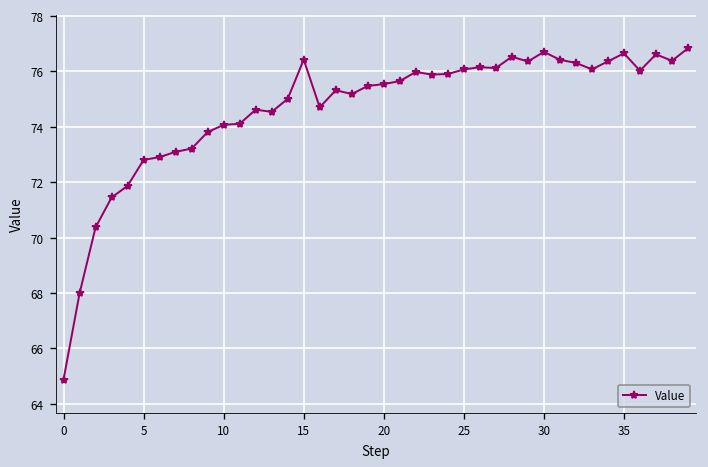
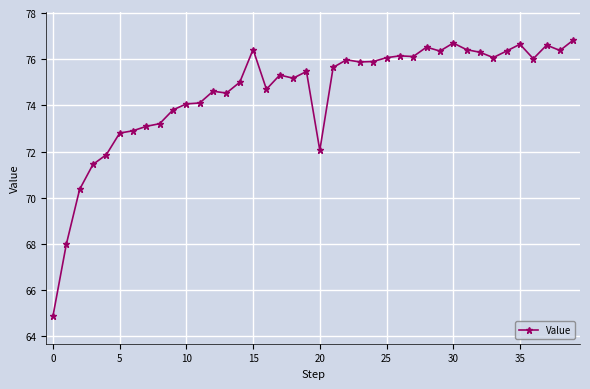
  {
    "0": 64.9,
    "5": 72.8,
    "10": 74.1,
    "15": 76.4,
-   "20": 75.5,
+   "20": 72.1,
    "25": 76.1,
    "30": 76.7,
    "35": 76.6
  }
